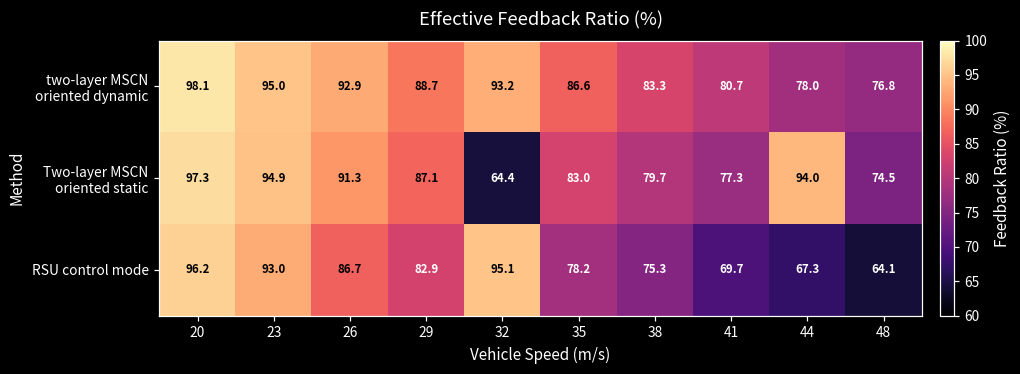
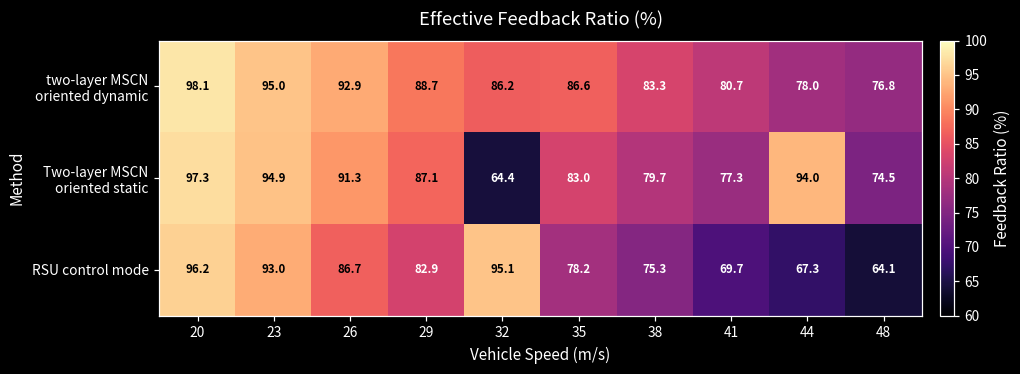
  {
    "two-layer MSCN oriented dynamic": {
      "20": 98.1,
      "23": 95.0,
      "26": 92.9,
      "29": 88.7,
-     "32": 93.2,
+     "32": 86.2,
      "35": 86.6,
      "38": 83.3,
      "41": 80.7,
      "44": 78.0,
      "48": 76.8
    },
    "Two-layer MSCN oriented static": {
      "20": 97.3,
      "23": 94.9,
      "26": 91.3,
      "29": 87.1,
      "32": 64.4,
      "35": 83.0,
      "38": 79.7,
      "41": 77.3,
      "44": 94.0,
      "48": 74.5
    },
    "RSU control mode": {
      "20": 96.2,
      "23": 93.0,
      "26": 86.7,
      "29": 82.9,
      "32": 95.1,
      "35": 78.2,
      "38": 75.3,
      "41": 69.7,
      "44": 67.3,
      "48": 64.1
    }
  }
